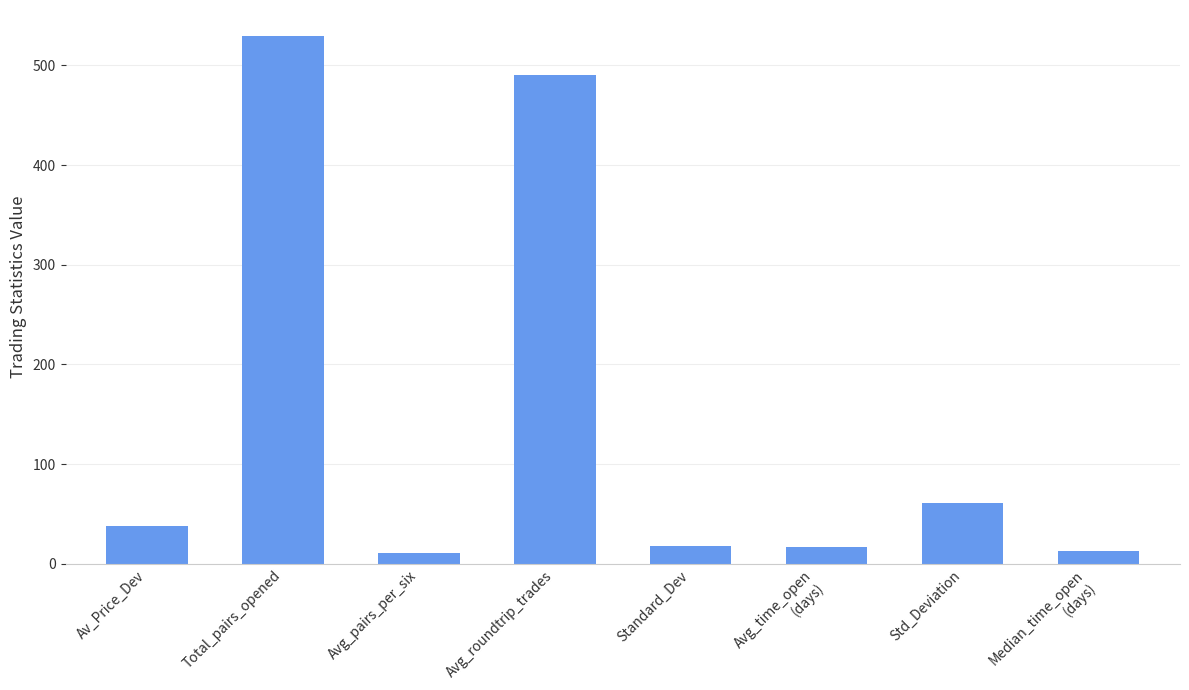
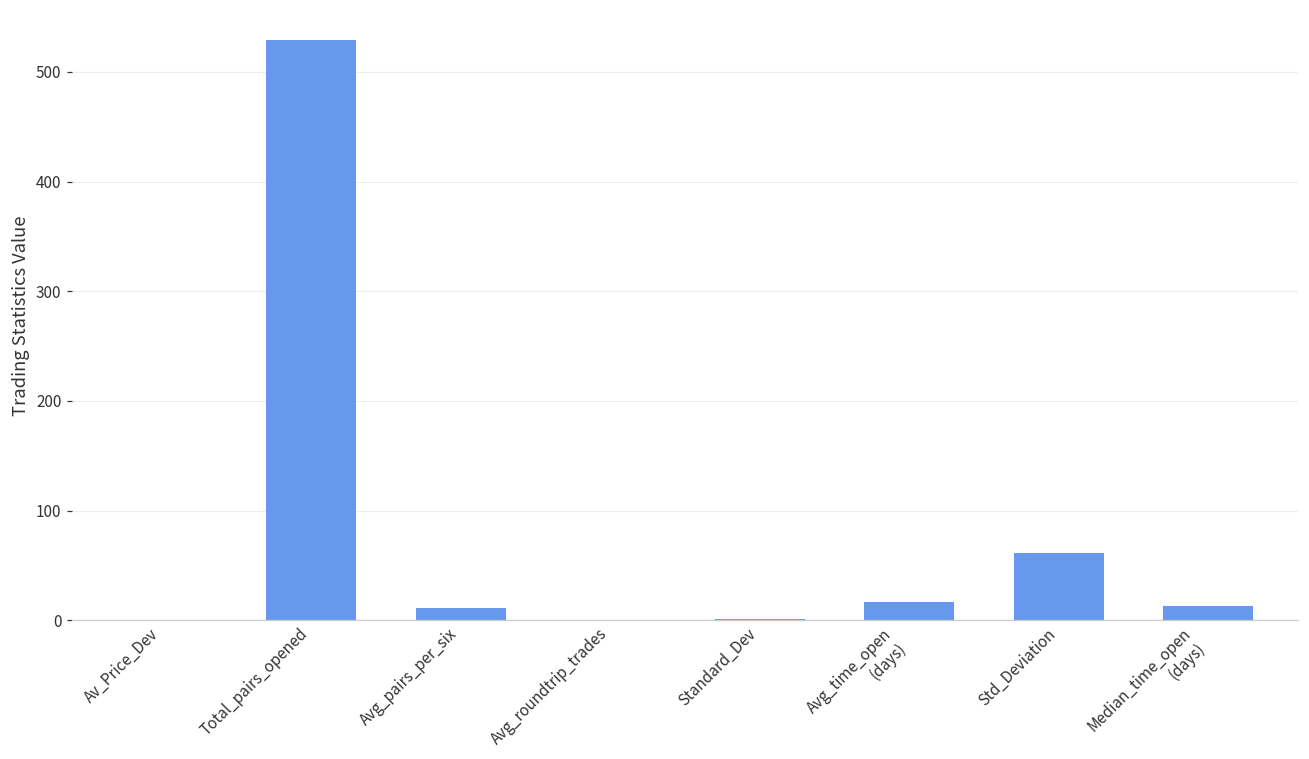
  {
-   "Av_Price_Dev": 40,
+   "Av_Price_Dev": 0,
    "Total_pairs_opened": 530,
    "Avg_pairs_per_six": 10,
-   "Avg_roundtrip_trades": 490,
-   "Standard_Dev": 20,
+   "Avg_roundtrip_trades": 0,
+   "Standard_Dev": 0,
    "Avg_time_open (days)": 20,
    "Std_Deviation": 60,
    "Median_time_open (days)": 10
  }
